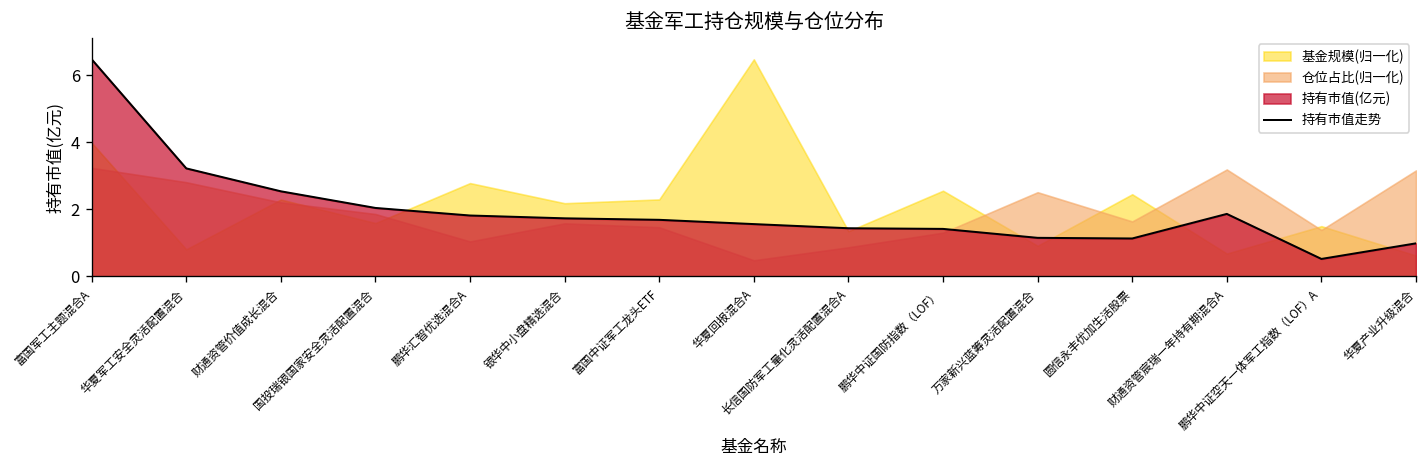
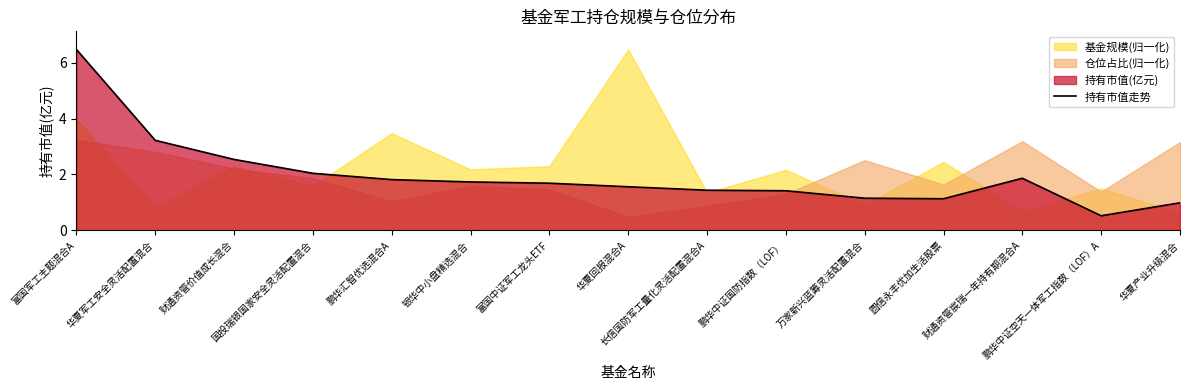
  {
    "基金规模(归一化)": {
      "富国军工主题混合A": 4.0,
      "华夏军工安全灵活配置混合": 0.8,
      "国投瑞银国家安全灵活配置混合": 1.6,
-     "鹏华汇智优选混合A": 2.8,
+     "鹏华汇智优选混合A": 3.5,
      "银华中小盘精选混合": 2.2,
      "富国中证军工龙头ETF": 2.3,
      "华夏回报混合A": 6.5,
-     "鹏华中证国防指数（LOF）": 2.6,
+     "鹏华中证国防指数（LOF）": 2.2,
      "万家新兴蓝筹灵活配置混合": 0.9,
      "圆信永丰优加生活股票": 2.5,
      "财通资管宸瑞一年持有期混合A": 0.7,
      "鹏华中证空天一体军工指数（LOF）A": 1.5,
      "华夏产业升级混合": 0.6
    },
    "仓位占比(归一化)": {
      "富国军工主题混合A": 3.2,
      "华夏军工安全灵活配置混合": 2.8,
      "国投瑞银国家安全灵活配置混合": 1.9,
      "鹏华汇智优选混合A": 1.0,
      "银华中小盘精选混合": 1.6,
      "富国中证军工龙头ETF": 1.5,
      "华夏回报混合A": 0.5,
      "长信国防军工量化灵活配置混合A": 0.9,
      "鹏华中证国防指数（LOF）": 1.3,
      "万家新兴蓝筹灵活配置混合": 2.5,
      "圆信永丰优加生活股票": 1.6,
      "财通资管宸瑞一年持有期混合A": 3.2,
      "鹏华中证空天一体军工指数（LOF）A": 1.4,
      "华夏产业升级混合": 3.2
    },
    "持有市值(亿元)": {
      "富国军工主题混合A": 6.5,
      "华夏军工安全灵活配置混合": 3.2,
      "财通资管价值成长混合": 2.5,
      "国投瑞银国家安全灵活配置混合": 2.0,
      "鹏华汇智优选混合A": 1.8,
      "银华中小盘精选混合": 1.7,
      "富国中证军工龙头ETF": 1.7,
      "华夏回报混合A": 1.6,
      "鹏华中证国防指数（LOF）": 1.4,
      "万家新兴蓝筹灵活配置混合": 1.2,
      "圆信永丰优加生活股票": 1.1,
      "财通资管宸瑞一年持有期混合A": 1.9,
      "鹏华中证空天一体军工指数（LOF）A": 0.5,
      "华夏产业升级混合": 1.0
    }
  }
